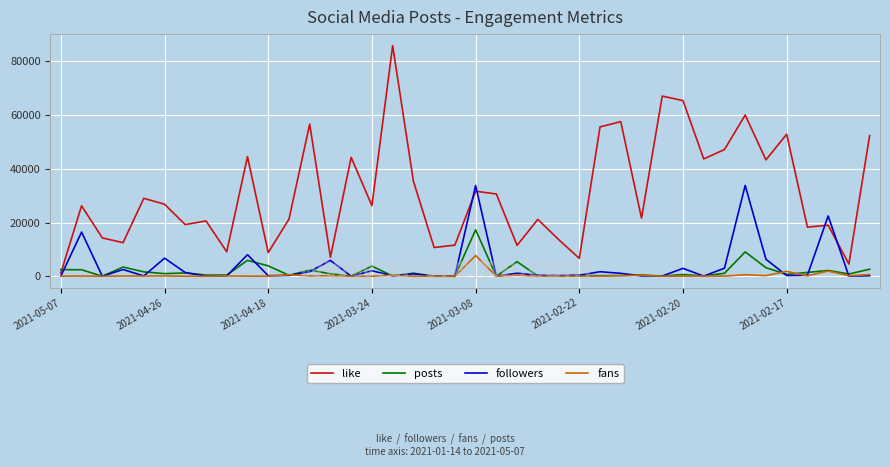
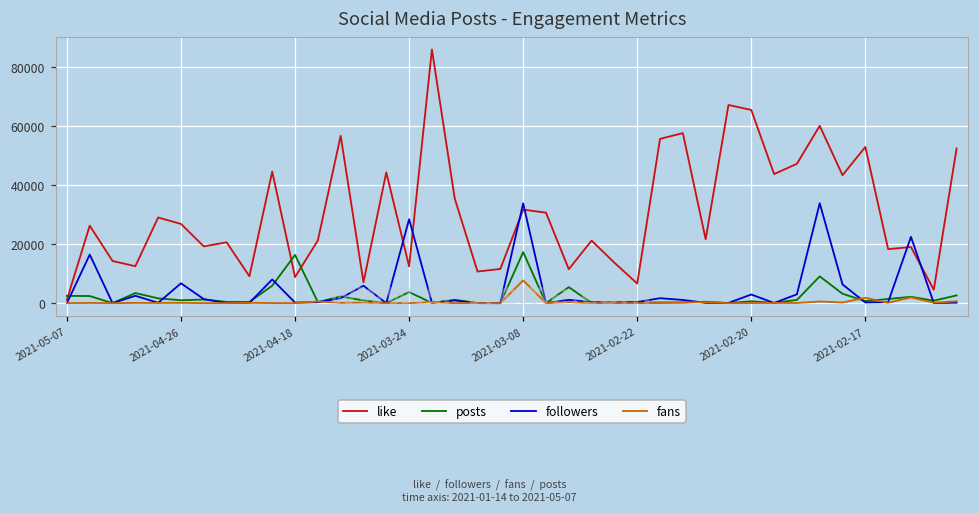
  {
    "like": {
      "2021-05-07": 1000,
      "2021-04-18": 9000,
-     "2021-03-24": 26000,
+     "2021-03-24": 12000,
      "2021-03-08": 32000
    },
    "posts": {
      "2021-05-07": 2000,
-     "2021-04-18": 4000,
+     "2021-04-18": 16000,
      "2021-03-24": 4000,
      "2021-03-08": 17000
    },
    "followers": {
-     "2021-03-24": 2000,
+     "2021-03-24": 28000,
      "2021-03-08": 34000
    },
    "fans": {
      "2021-03-24": 0,
      "2021-03-08": 8000
    }
  }
